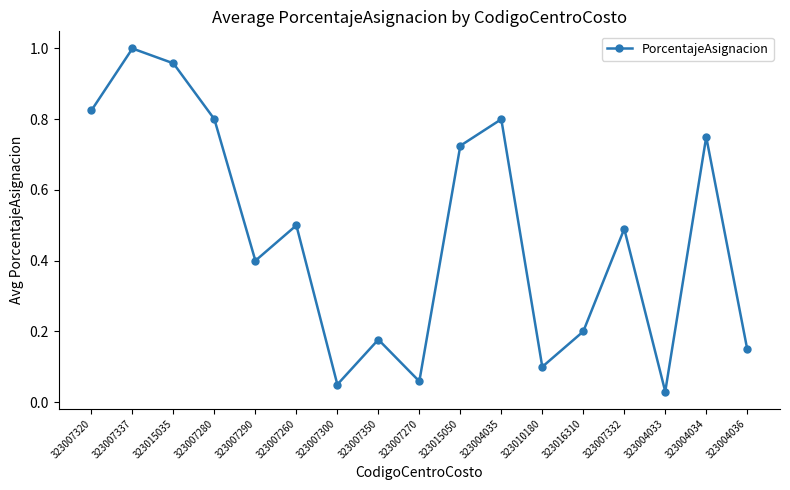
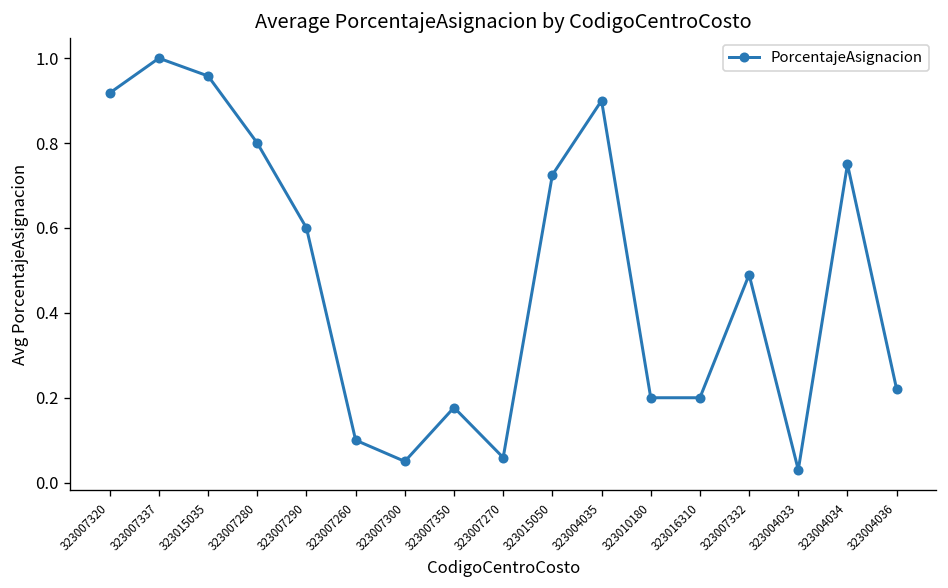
  {
-   "323007320": 0.83,
+   "323007320": 0.92,
    "323007337": 1.00,
    "323015035": 0.96,
    "323007280": 0.80,
-   "323007290": 0.4,
-   "323007260": 0.5,
+   "323007290": 0.6,
+   "323007260": 0.1,
    "323007300": 0.05,
    "323007350": 0.18,
    "323007270": 0.06,
    "323015050": 0.73,
-   "323004035": 0.8,
-   "323010180": 0.1,
+   "323004035": 0.9,
+   "323010180": 0.2,
    "323016310": 0.20,
    "323007332": 0.49,
    "323004033": 0.03,
    "323004034": 0.75,
-   "323004036": 0.15
+   "323004036": 0.22
  }
